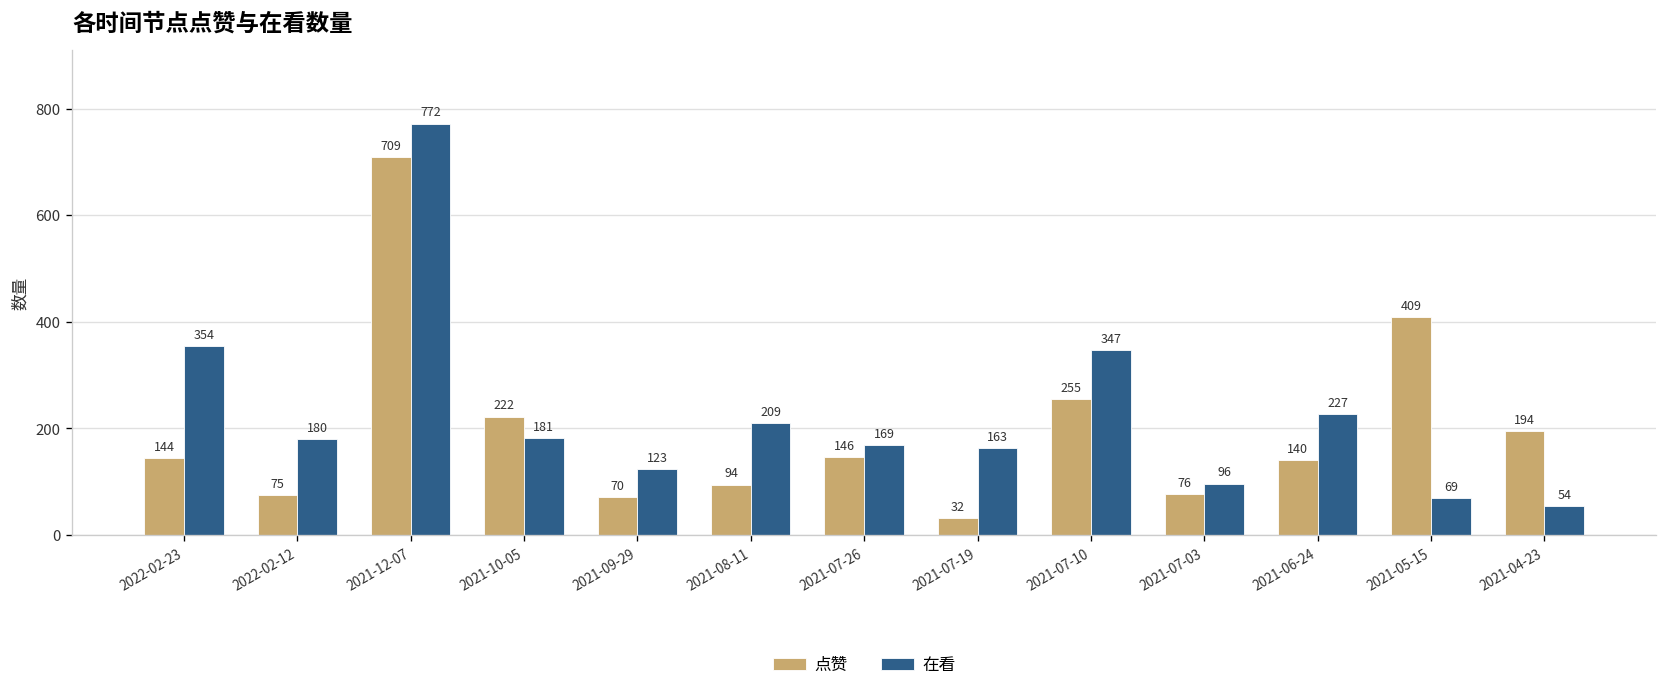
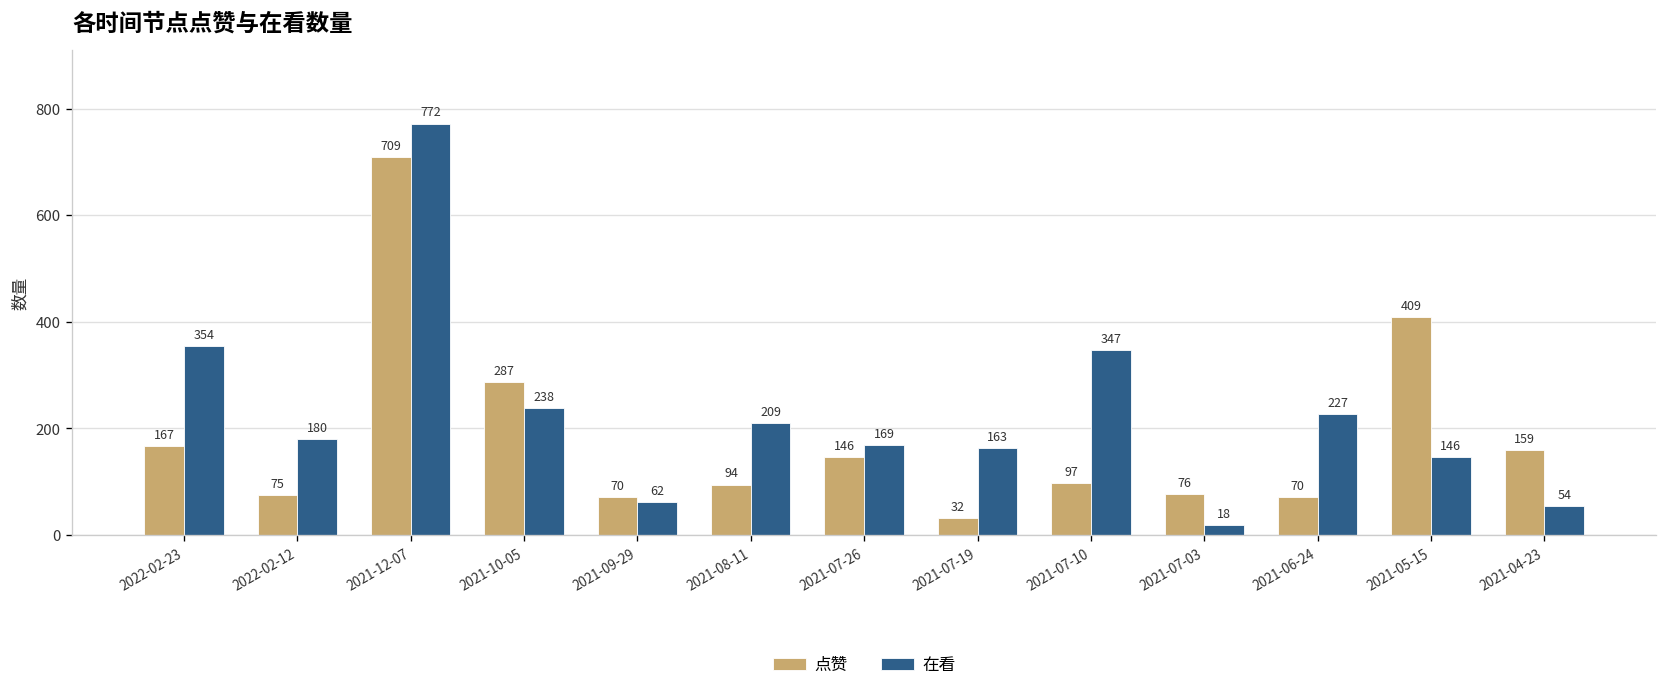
  {
    "点赞": {
-     "2022-02-23": 144,
+     "2022-02-23": 167,
      "2022-02-12": 75,
      "2021-12-07": 709,
-     "2021-10-05": 222,
+     "2021-10-05": 287,
      "2021-09-29": 70,
      "2021-08-11": 94,
      "2021-07-26": 146,
      "2021-07-19": 32,
-     "2021-07-10": 255,
+     "2021-07-10": 97,
      "2021-07-03": 76,
-     "2021-06-24": 140,
+     "2021-06-24": 70,
      "2021-05-15": 409,
-     "2021-04-23": 194
+     "2021-04-23": 159
    },
    "在看": {
      "2022-02-23": 354,
      "2022-02-12": 180,
      "2021-12-07": 772,
-     "2021-10-05": 181,
-     "2021-09-29": 123,
+     "2021-10-05": 238,
+     "2021-09-29": 62,
      "2021-08-11": 209,
      "2021-07-26": 169,
      "2021-07-19": 163,
      "2021-07-10": 347,
-     "2021-07-03": 96,
+     "2021-07-03": 18,
      "2021-06-24": 227,
-     "2021-05-15": 69,
+     "2021-05-15": 146,
      "2021-04-23": 54
    }
  }
